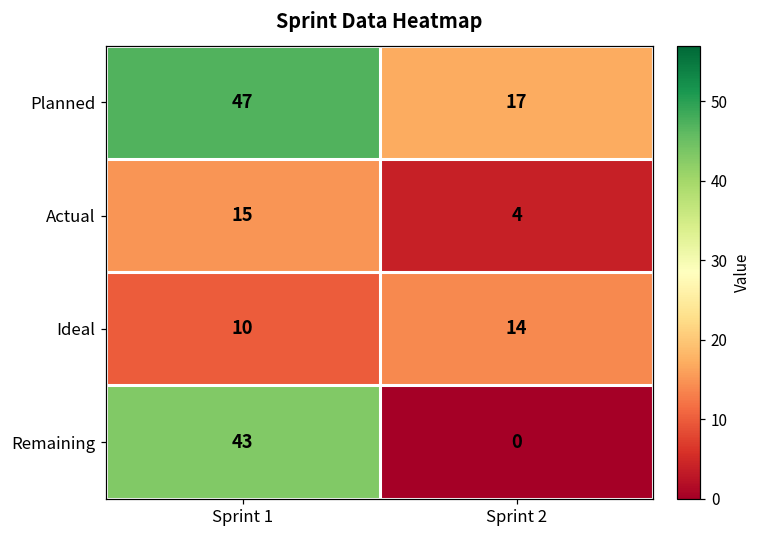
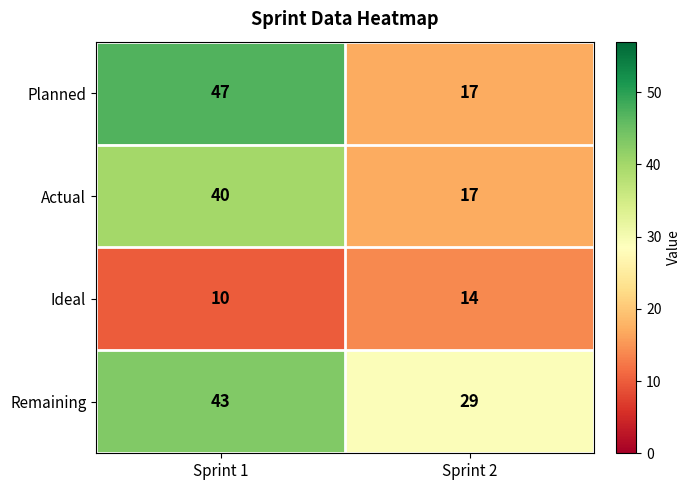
  {
    "Planned": {
      "Sprint 1": 47,
      "Sprint 2": 17
    },
    "Actual": {
-     "Sprint 1": 15,
-     "Sprint 2": 4
+     "Sprint 1": 40,
+     "Sprint 2": 17
    },
    "Ideal": {
      "Sprint 1": 10,
      "Sprint 2": 14
    },
    "Remaining": {
      "Sprint 1": 43,
-     "Sprint 2": 0
+     "Sprint 2": 29
    }
  }
